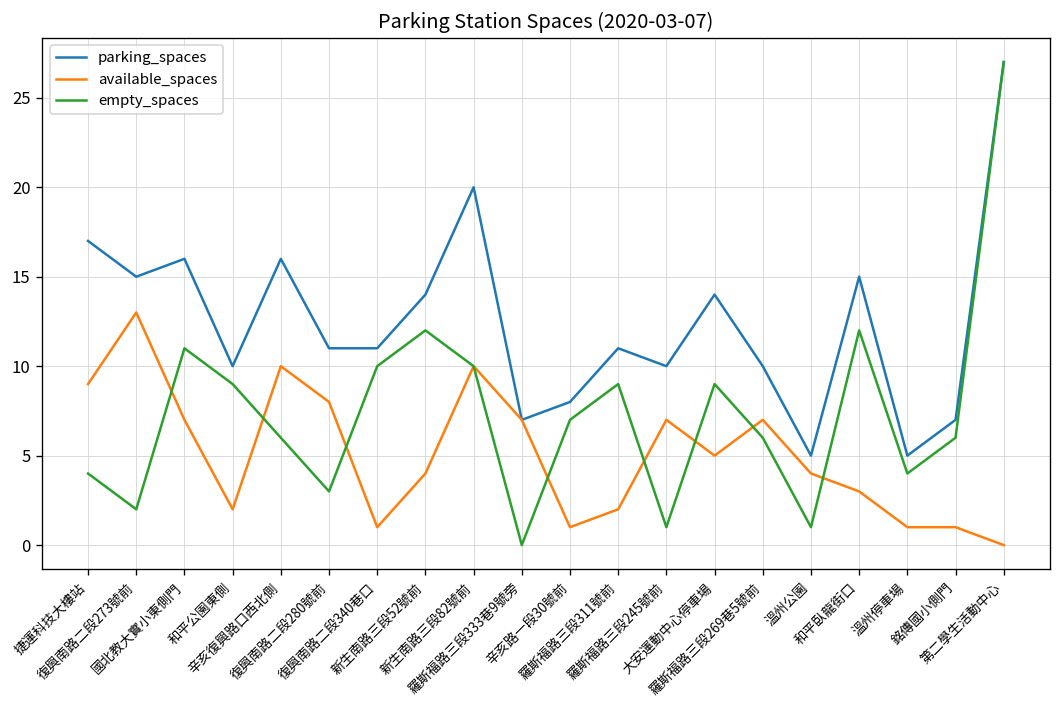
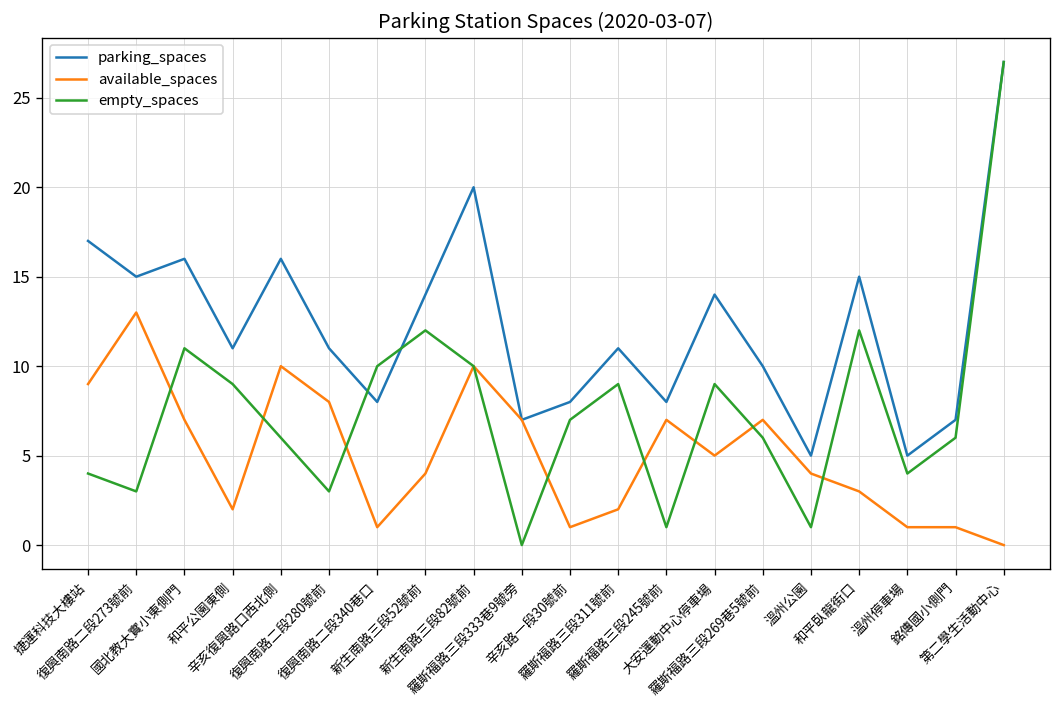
  {
    "parking_spaces": {
      "捷運科技大樓站": 17,
      "復興南路二段273號前": 15,
      "國北教大實小東側門": 16,
-     "和平公園東側": 10,
+     "和平公園東側": 11,
      "辛亥復興路口西北側": 16,
      "復興南路二段280號前": 11,
-     "復興南路二段340巷口": 11,
+     "復興南路二段340巷口": 8,
      "新生南路三段52號前": 14,
      "新生南路三段82號前": 20,
      "辛亥路一段30號前": 8,
      "羅斯福路三段311號前": 11,
-     "羅斯福路三段245號前": 10,
+     "羅斯福路三段245號前": 8,
      "大安運動中心停車場": 14,
      "羅斯福路三段269巷5號前": 10,
      "溫州公園": 5,
      "和平臥龍街口": 15,
      "溫州停車場": 5,
      "銘傳國小側門": 7
    },
    "available_spaces": {
      "捷運科技大樓站": 9,
      "復興南路二段273號前": 13,
      "國北教大實小東側門": 7,
      "和平公園東側": 2,
      "辛亥復興路口西北側": 10,
      "復興南路二段280號前": 8,
      "復興南路二段340巷口": 1,
      "新生南路三段52號前": 4,
      "辛亥路一段30號前": 1,
      "羅斯福路三段311號前": 2,
      "羅斯福路三段245號前": 7,
      "大安運動中心停車場": 5,
      "羅斯福路三段269巷5號前": 7,
      "溫州公園": 4,
      "和平臥龍街口": 3,
      "溫州停車場": 1,
      "銘傳國小側門": 1,
      "第二學生活動中心": 0
    },
    "empty_spaces": {
      "捷運科技大樓站": 4,
-     "復興南路二段273號前": 2,
+     "復興南路二段273號前": 3,
      "國北教大實小東側門": 11,
      "和平公園東側": 9,
      "辛亥復興路口西北側": 6,
      "復興南路二段280號前": 3,
      "復興南路二段340巷口": 10,
      "新生南路三段52號前": 12,
      "羅斯福路三段333巷9號旁": 0,
      "辛亥路一段30號前": 7,
      "羅斯福路三段311號前": 9,
      "羅斯福路三段245號前": 1,
      "大安運動中心停車場": 9,
      "羅斯福路三段269巷5號前": 6,
      "溫州公園": 1,
      "和平臥龍街口": 12,
      "溫州停車場": 4,
      "銘傳國小側門": 6
    }
  }
